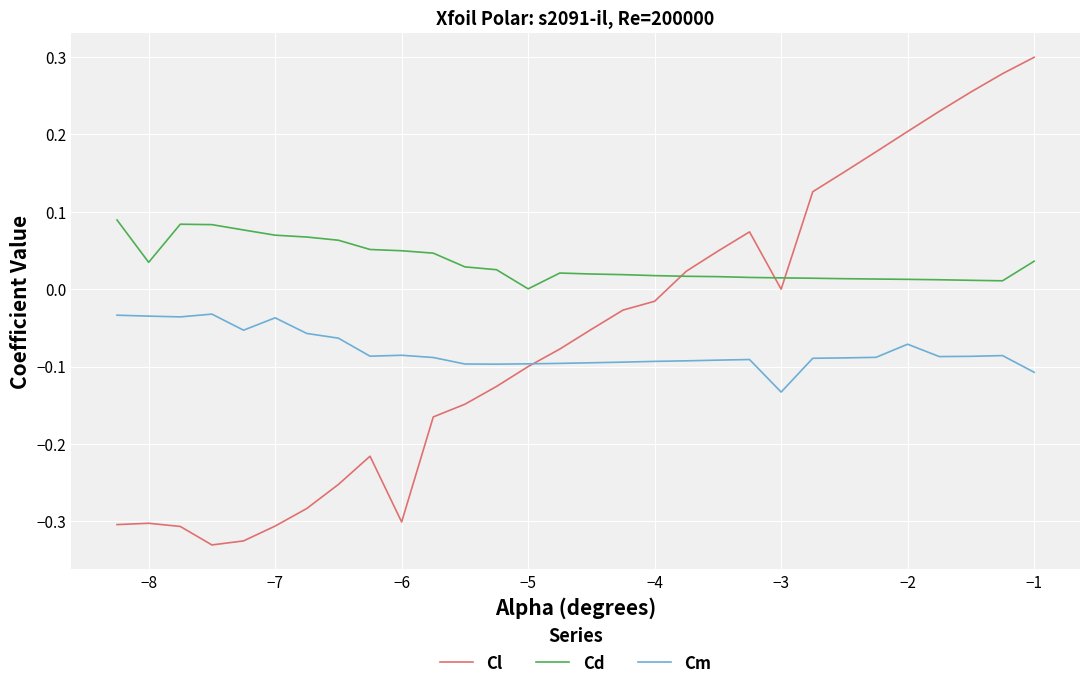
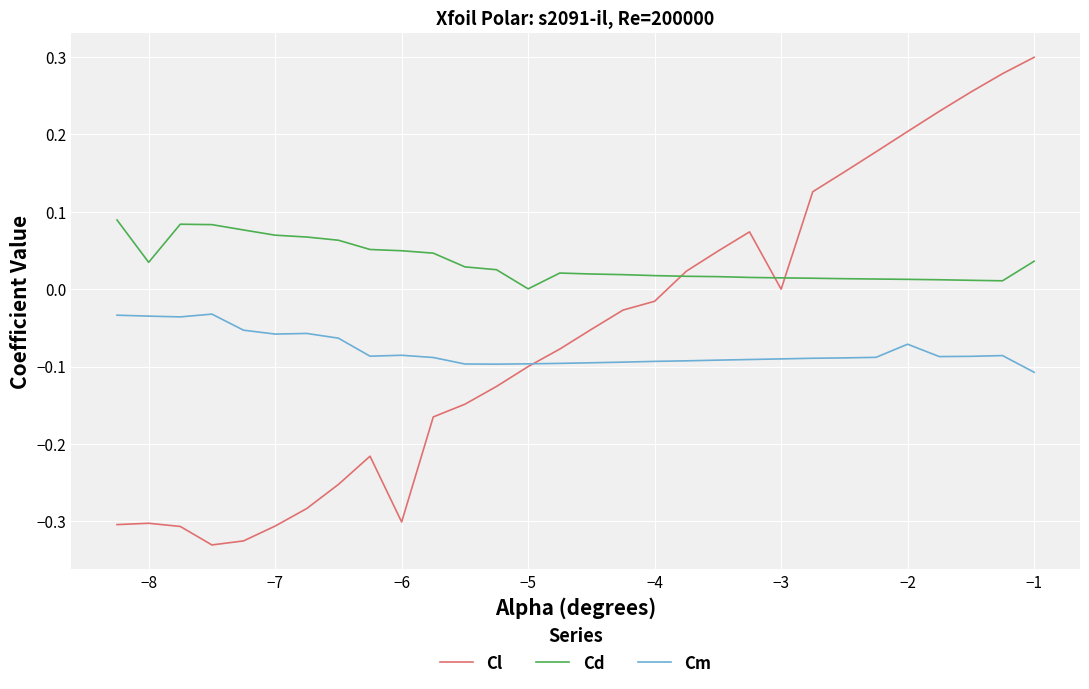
  {
    "Cl": {
      "−8": -0.30,
      "−7": -0.31,
      "−6": -0.30,
      "−5": -0.10,
      "−4": -0.02,
      "−3": 0.00,
      "−2": 0.20,
      "−1": 0.30
    },
    "Cd": {
      "−8": 0.03,
      "−7": 0.07,
      "−6": 0.05,
      "−5": 0.00,
      "−4": 0.02,
      "−3": 0.01,
      "−2": 0.01,
      "−1": 0.04
    },
    "Cm": {
      "−8": -0.03,
-     "−7": -0.04,
+     "−7": -0.06,
      "−6": -0.09,
      "−5": -0.10,
      "−4": -0.09,
-     "−3": -0.13,
+     "−3": -0.09,
      "−2": -0.07,
      "−1": -0.11
    }
  }
